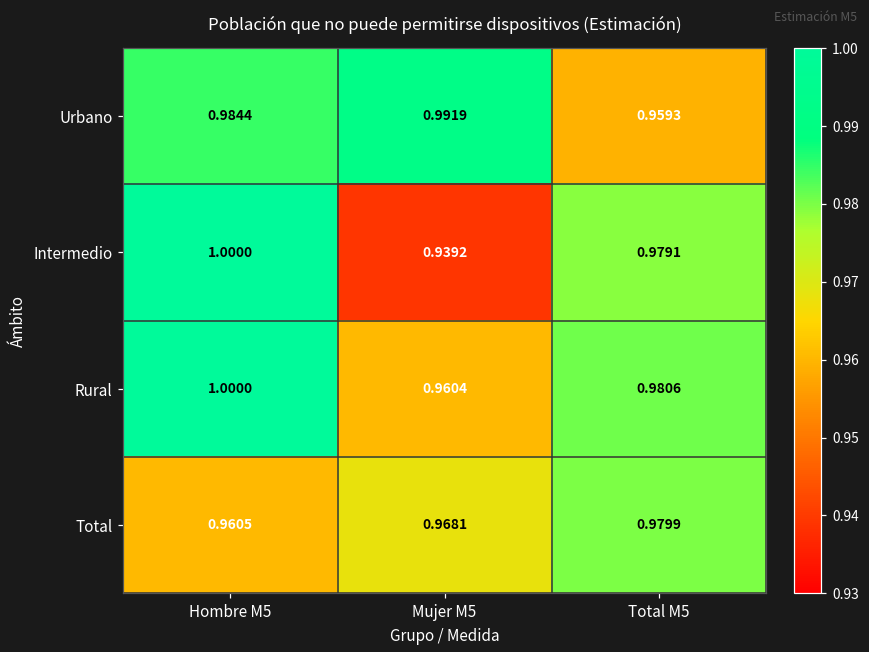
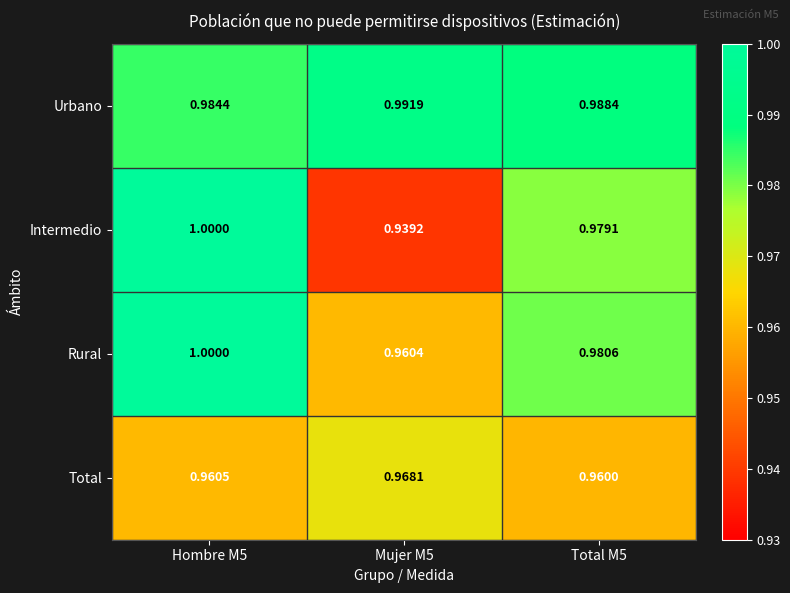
  {
    "Urbano": {
      "Hombre M5": 0.9844,
      "Mujer M5": 0.9919,
-     "Total M5": 0.9593
+     "Total M5": 0.9884
    },
    "Intermedio": {
      "Hombre M5": 1.0000,
      "Mujer M5": 0.9392,
      "Total M5": 0.9791
    },
    "Rural": {
      "Hombre M5": 1.0000,
      "Mujer M5": 0.9604,
      "Total M5": 0.9806
    },
    "Total": {
      "Hombre M5": 0.9605,
      "Mujer M5": 0.9681,
-     "Total M5": 0.9799
+     "Total M5": 0.9600
    }
  }
